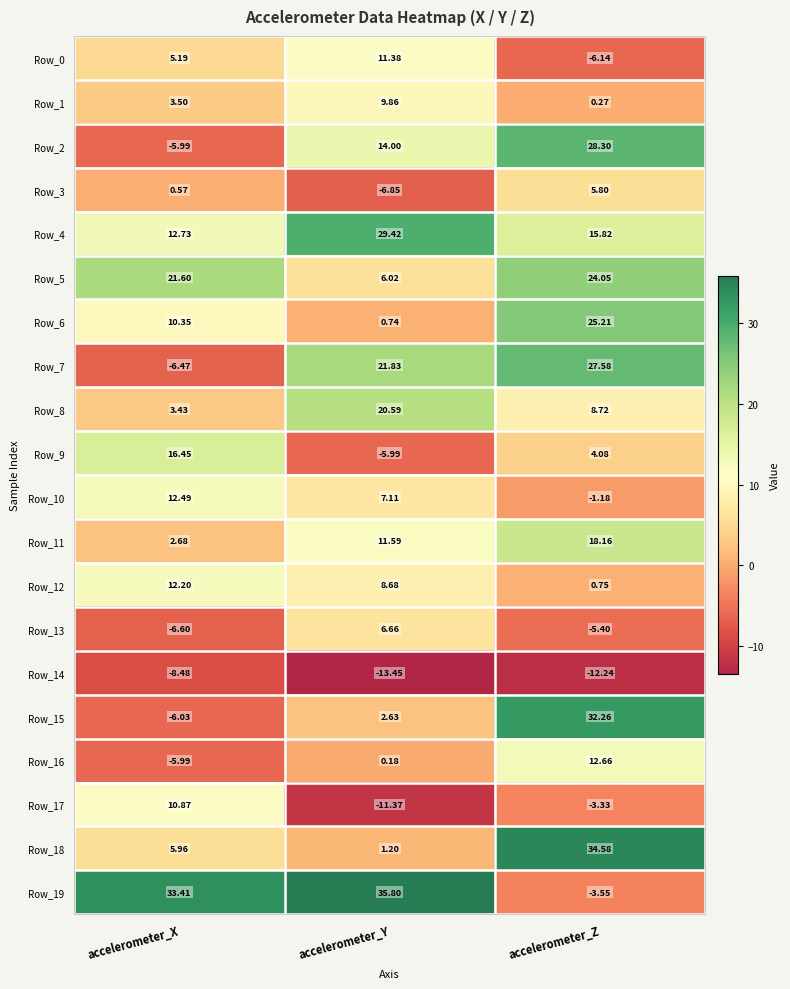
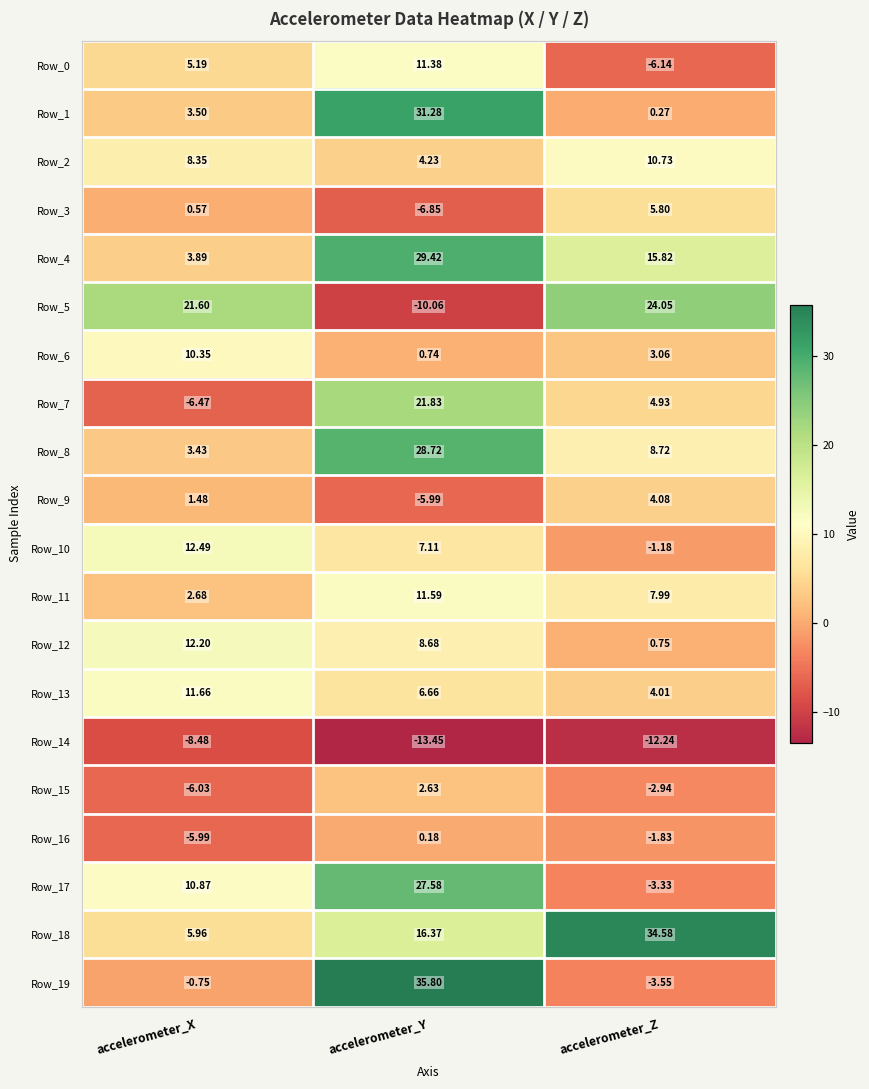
  {
    "Row_1": {
-     "accelerometer_Y": 9.86
+     "accelerometer_Y": 31.28
    },
    "Row_2": {
-     "accelerometer_X": -5.99,
-     "accelerometer_Y": 14.00,
-     "accelerometer_Z": 28.30
+     "accelerometer_X": 8.35,
+     "accelerometer_Y": 4.23,
+     "accelerometer_Z": 10.73
    },
    "Row_4": {
-     "accelerometer_X": 12.73
+     "accelerometer_X": 3.89
    },
    "Row_5": {
-     "accelerometer_Y": 6.02
+     "accelerometer_Y": -10.06
    },
    "Row_6": {
-     "accelerometer_Z": 25.21
+     "accelerometer_Z": 3.06
    },
    "Row_7": {
-     "accelerometer_Z": 27.58
+     "accelerometer_Z": 4.93
    },
    "Row_8": {
-     "accelerometer_Y": 20.59
+     "accelerometer_Y": 28.72
    },
    "Row_9": {
-     "accelerometer_X": 16.45
+     "accelerometer_X": 1.48
    },
    "Row_11": {
-     "accelerometer_Z": 18.16
+     "accelerometer_Z": 7.99
    },
    "Row_13": {
-     "accelerometer_X": -6.60,
-     "accelerometer_Z": -5.40
+     "accelerometer_X": 11.66,
+     "accelerometer_Z": 4.01
    },
    "Row_15": {
-     "accelerometer_Z": 32.26
+     "accelerometer_Z": -2.94
    },
    "Row_16": {
-     "accelerometer_Z": 12.66
+     "accelerometer_Z": -1.83
    },
    "Row_17": {
-     "accelerometer_Y": -11.37
+     "accelerometer_Y": 27.58
    },
    "Row_18": {
-     "accelerometer_Y": 1.20
+     "accelerometer_Y": 16.37
    },
    "Row_19": {
-     "accelerometer_X": 33.41
+     "accelerometer_X": -0.75
    }
  }
